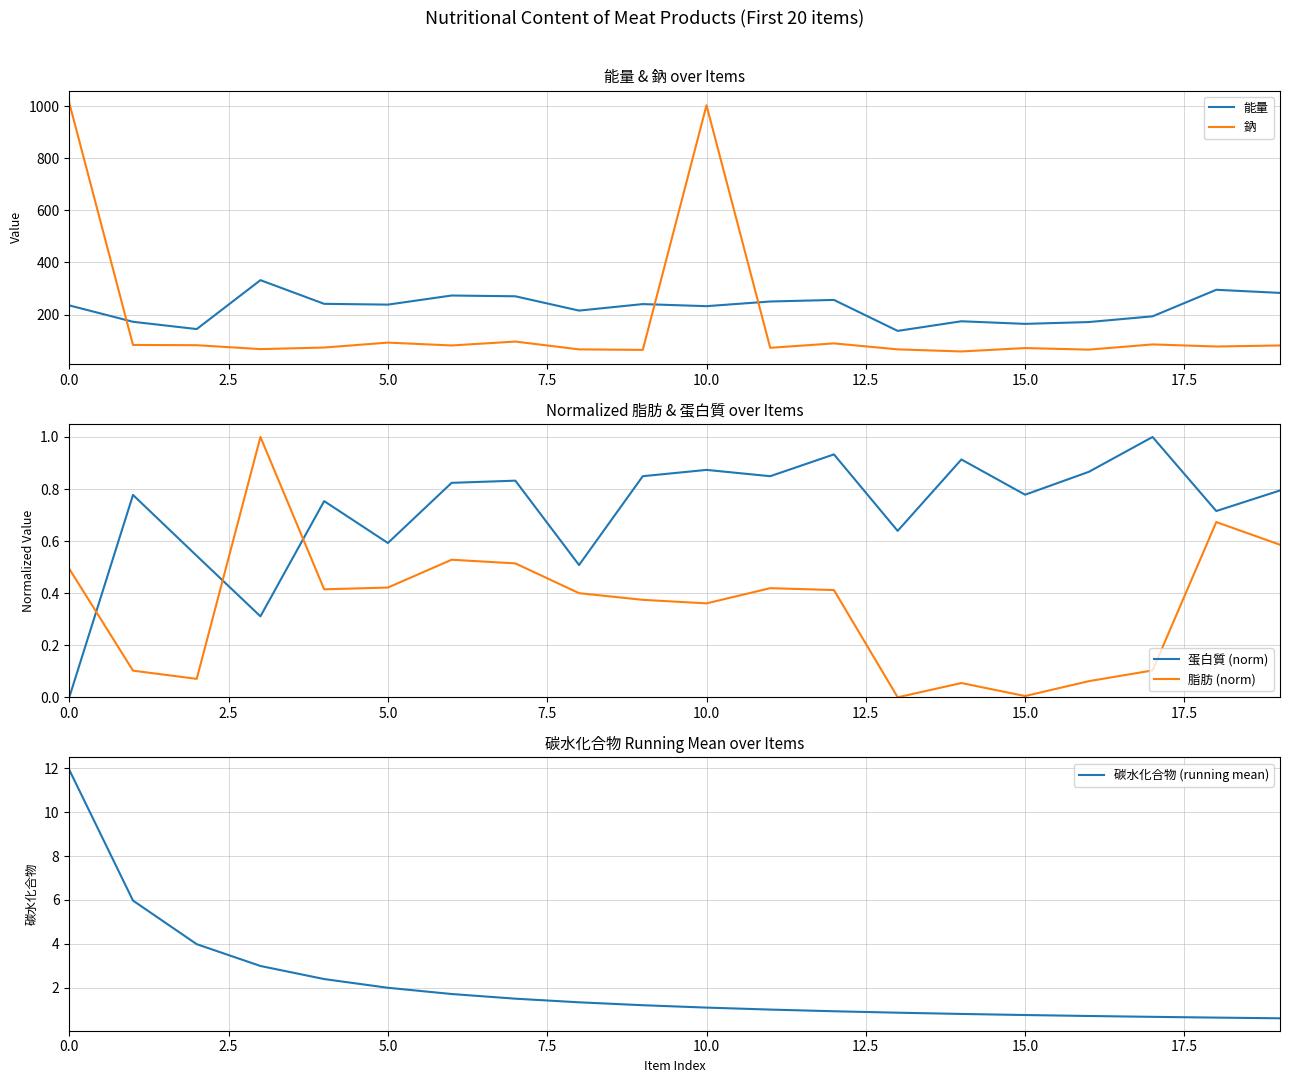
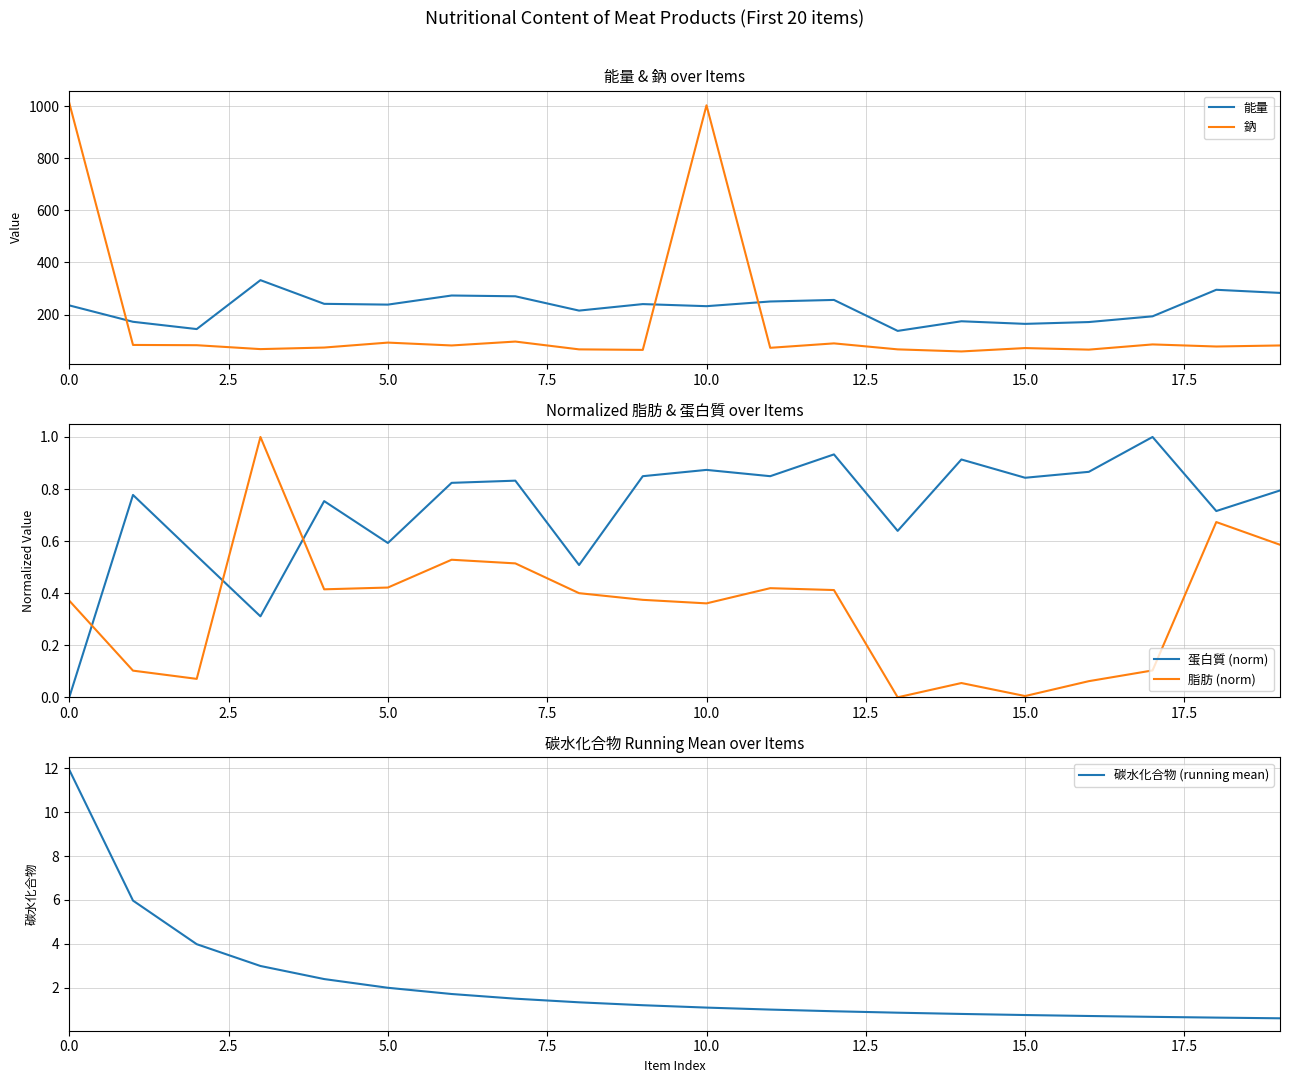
  {
    "能量 & 鈉 over Items": {
      "能量": {
        "0.0": 240,
        "5.0": 240,
        "10.0": 230,
        "15.0": 160
      },
      "鈉": {
        "0.0": 1010,
        "5.0": 90,
        "10.0": 1000,
        "15.0": 70
      }
    },
    "Normalized 脂肪 & 蛋白質 over Items": {
      "蛋白質 (norm)": {
        "0.0": 0.00,
        "5.0": 0.59,
        "10.0": 0.87,
-       "15.0": 0.78
+       "15.0": 0.84
      },
      "脂肪 (norm)": {
-       "0.0": 0.49,
+       "0.0": 0.37,
        "5.0": 0.42,
        "10.0": 0.36,
        "15.0": 0.00
      }
    },
    "碳水化合物 Running Mean over Items": {
      "0.0": 11.9,
      "5.0": 2.0,
      "10.0": 1.1,
      "15.0": 0.7
    }
  }
